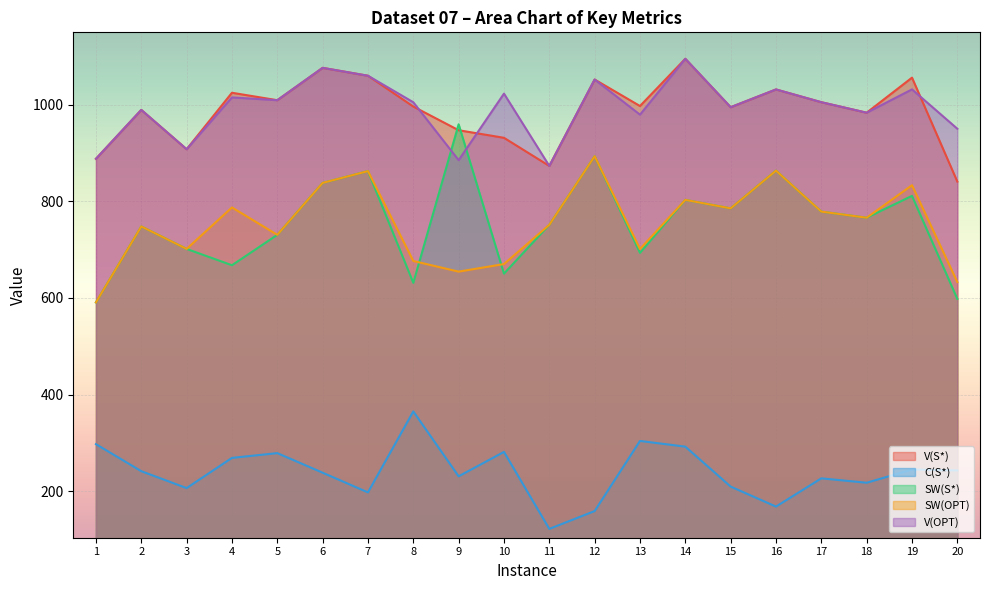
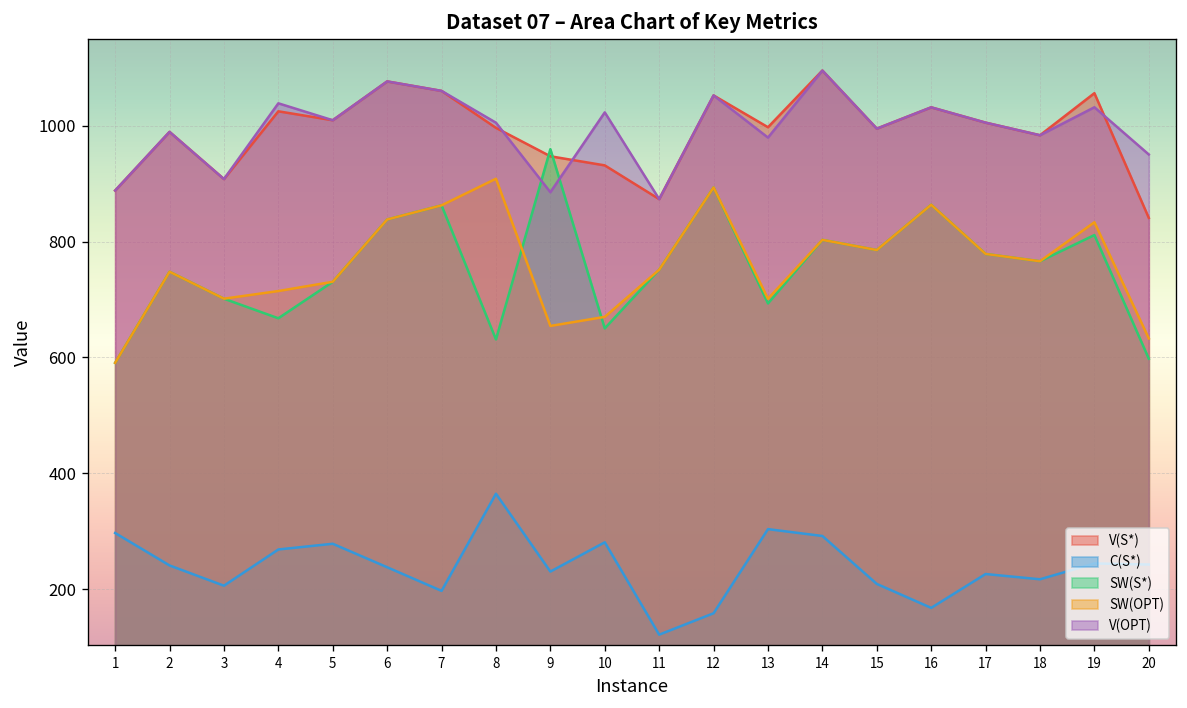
  {
    "V(S*)": {
      "4": 1020,
      "8": 1000,
      "9": 950,
      "10": 930,
      "13": 1000,
      "19": 1060,
      "20": 840
    },
    "C(S*)": {
      "1": 300,
      "2": 240,
      "3": 210,
      "4": 270,
      "5": 280,
      "6": 240,
      "7": 200,
      "8": 360,
      "9": 230,
      "10": 280,
      "11": 120,
      "12": 160,
      "13": 300,
      "14": 290,
      "15": 210,
      "16": 170,
      "17": 230,
      "18": 220
    },
    "SW(S*)": {
      "4": 670,
      "8": 630,
      "9": 960,
      "10": 650,
      "13": 690,
      "19": 810,
      "20": 600
    },
    "SW(OPT)": {
-     "4": 790,
-     "8": 680,
+     "4": 710,
+     "8": 910,
      "9": 650,
      "10": 670,
      "13": 700,
      "19": 830,
      "20": 630
    },
    "V(OPT)": {
-     "4": 1020,
+     "4": 1040,
      "8": 1010,
      "9": 890,
      "10": 1020,
      "13": 980,
      "19": 1030,
      "20": 950
    }
  }
